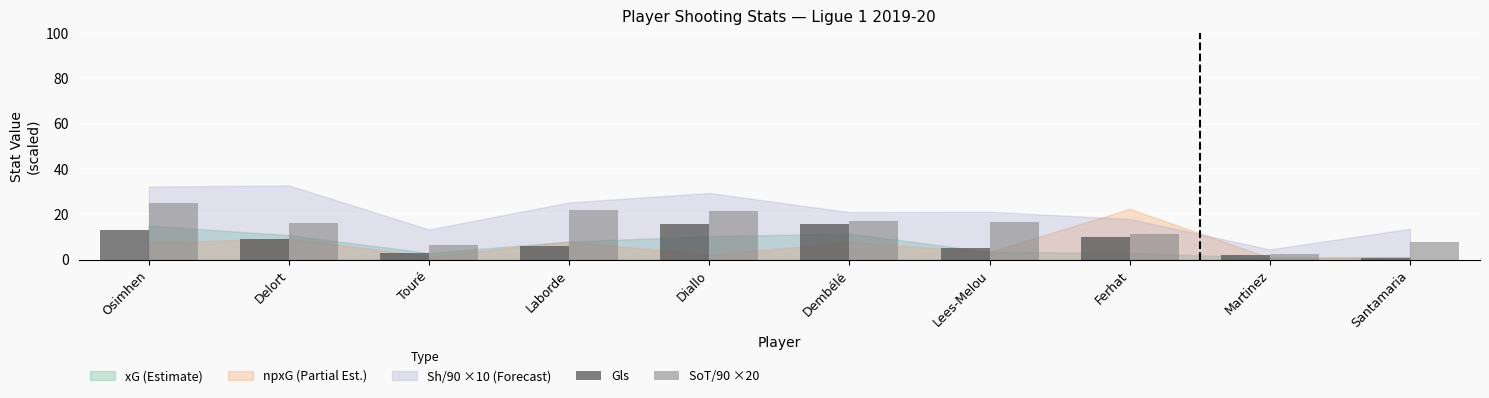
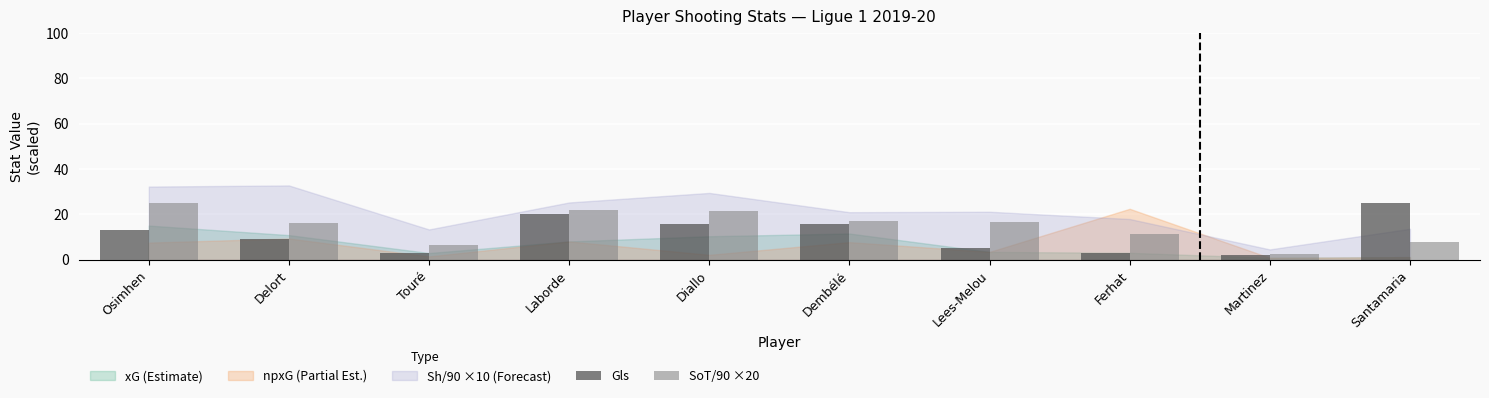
  {
    "Gls": {
      "Osimhen": 13,
      "Delort": 9,
      "Touré": 3,
-     "Laborde": 6,
+     "Laborde": 20,
      "Diallo": 16,
      "Dembélé": 16,
      "Lees-Melou": 5,
-     "Ferhat": 10,
+     "Ferhat": 3,
      "Martinez": 2,
-     "Santamaria": 1
+     "Santamaria": 25
    },
    "npxG (Partial Est.)": {
      "Osimhen": 8,
      "Delort": 9,
      "Touré": 2,
      "Diallo": 2,
      "Dembélé": 8,
      "Ferhat": 23
    },
    "SoT/90 ×20": {
      "Osimhen": 25,
      "Delort": 16,
      "Touré": 6,
      "Laborde": 22,
      "Diallo": 21,
      "Dembélé": 17,
      "Lees-Melou": 17,
      "Ferhat": 11,
      "Martinez": 2,
      "Santamaria": 8
    }
  }
